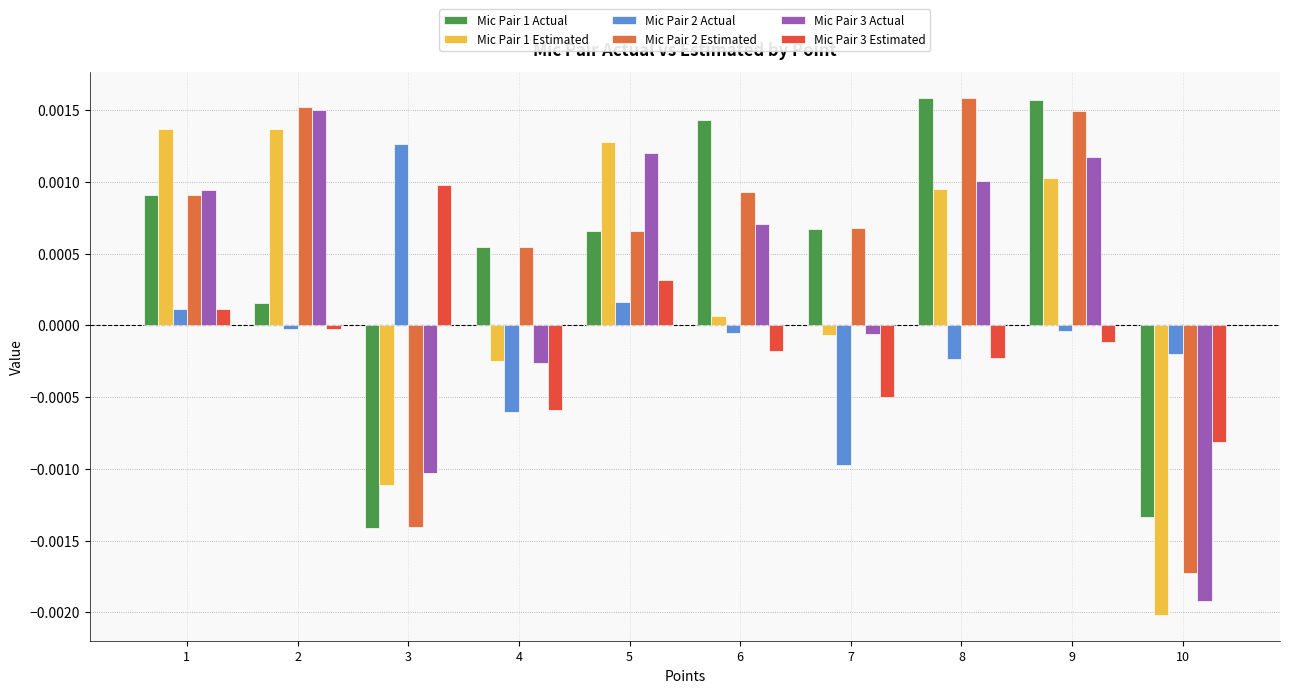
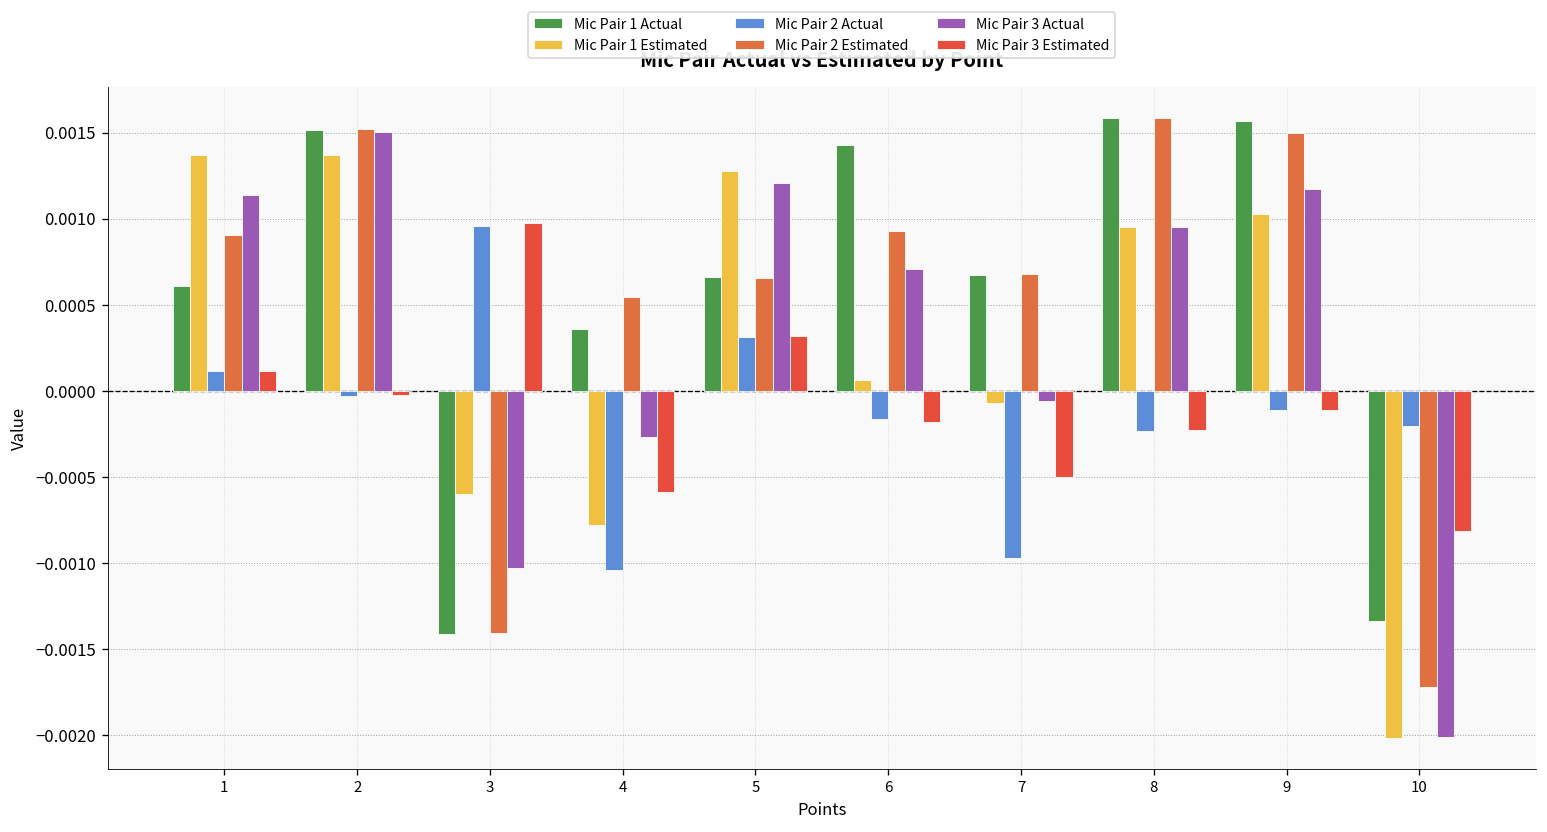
  {
    "Mic Pair 1 Actual": {
-     "1": 0.00091,
-     "2": 0.00015,
+     "1": 0.00061,
+     "2": 0.00152,
      "3": -0.00141,
-     "4": 0.00054,
+     "4": 0.00036,
      "5": 0.00066,
      "6": 0.00143,
      "7": 0.00067,
      "8": 0.00159,
      "9": 0.00157,
      "10": -0.00134
    },
    "Mic Pair 1 Estimated": {
      "1": 0.00137,
      "2": 0.00137,
-     "3": -0.00111,
-     "4": -0.00025,
+     "3": -0.00060,
+     "4": -0.00078,
      "5": 0.00128,
      "6": 0.00006,
      "7": -0.00007,
      "8": 0.00095,
      "9": 0.00103,
      "10": -0.00202
    },
    "Mic Pair 2 Actual": {
      "1": 0.00011,
      "2": -0.00003,
-     "3": 0.00126,
-     "4": -0.00060,
-     "5": 0.00017,
-     "6": -0.00005,
+     "3": 0.00096,
+     "4": -0.00104,
+     "5": 0.00031,
+     "6": -0.00016,
      "7": -0.00097,
      "8": -0.00024,
-     "9": -0.00004,
+     "9": -0.00011,
      "10": -0.00020
    },
    "Mic Pair 3 Actual": {
-     "1": 0.00094,
+     "1": 0.00114,
      "2": 0.00150,
      "3": -0.00103,
      "4": -0.00027,
      "5": 0.00120,
      "6": 0.00071,
      "7": -0.00006,
-     "8": 0.00101,
+     "8": 0.00095,
      "9": 0.00117,
-     "10": -0.00192
+     "10": -0.00201
    }
  }
